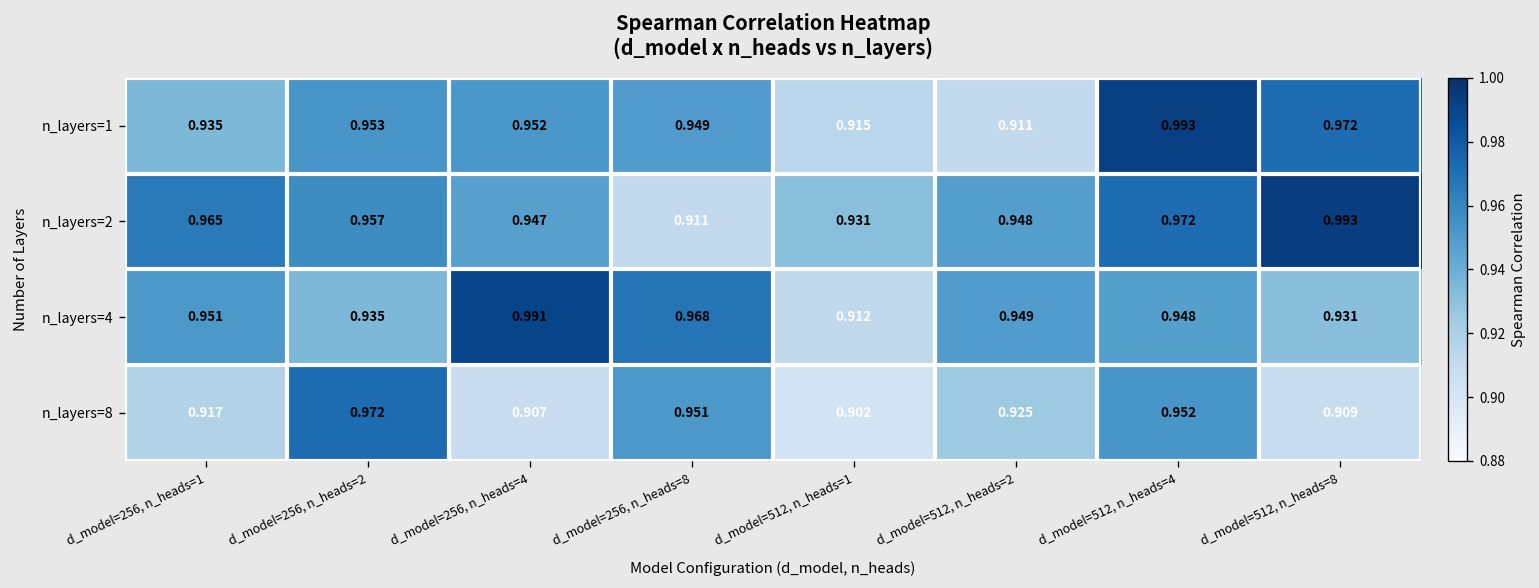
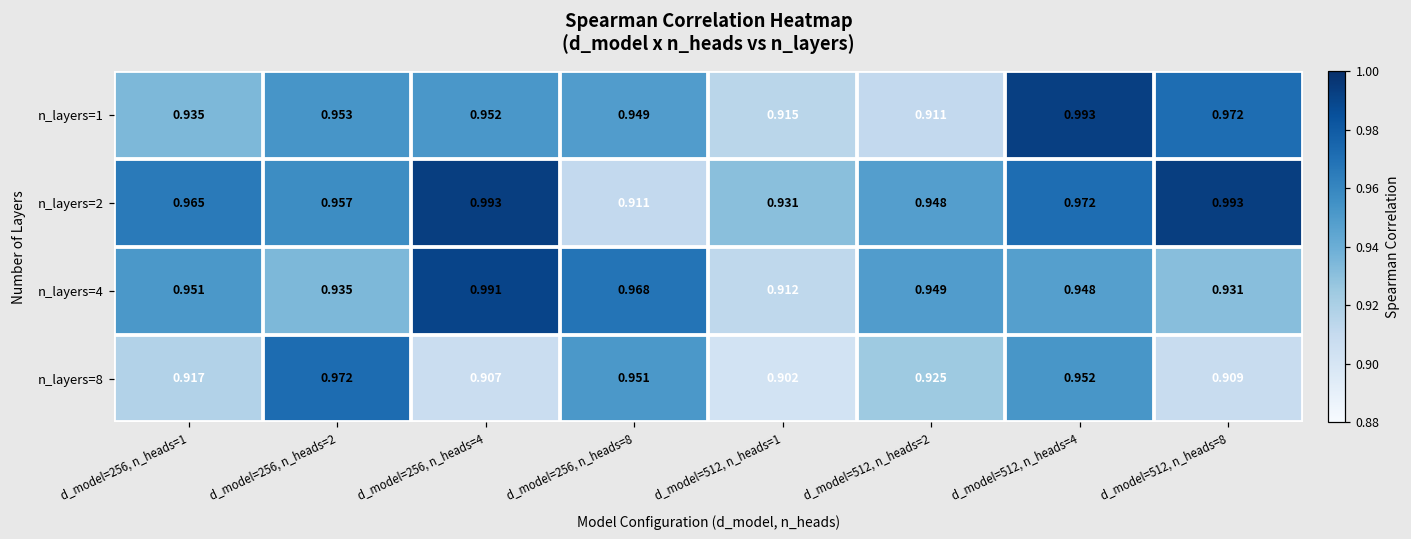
  {
    "n_layers=1": {
      "d_model=256, n_heads=1": 0.935,
      "d_model=256, n_heads=2": 0.953,
      "d_model=256, n_heads=4": 0.952,
      "d_model=256, n_heads=8": 0.949,
      "d_model=512, n_heads=1": 0.915,
      "d_model=512, n_heads=2": 0.911,
      "d_model=512, n_heads=4": 0.993,
      "d_model=512, n_heads=8": 0.972
    },
    "n_layers=2": {
      "d_model=256, n_heads=1": 0.965,
      "d_model=256, n_heads=2": 0.957,
-     "d_model=256, n_heads=4": 0.947,
+     "d_model=256, n_heads=4": 0.993,
      "d_model=256, n_heads=8": 0.911,
      "d_model=512, n_heads=1": 0.931,
      "d_model=512, n_heads=2": 0.948,
      "d_model=512, n_heads=4": 0.972,
      "d_model=512, n_heads=8": 0.993
    },
    "n_layers=4": {
      "d_model=256, n_heads=1": 0.951,
      "d_model=256, n_heads=2": 0.935,
      "d_model=256, n_heads=4": 0.991,
      "d_model=256, n_heads=8": 0.968,
      "d_model=512, n_heads=1": 0.912,
      "d_model=512, n_heads=2": 0.949,
      "d_model=512, n_heads=4": 0.948,
      "d_model=512, n_heads=8": 0.931
    },
    "n_layers=8": {
      "d_model=256, n_heads=1": 0.917,
      "d_model=256, n_heads=2": 0.972,
      "d_model=256, n_heads=4": 0.907,
      "d_model=256, n_heads=8": 0.951,
      "d_model=512, n_heads=2": 0.925,
      "d_model=512, n_heads=4": 0.952,
      "d_model=512, n_heads=8": 0.909
    }
  }
